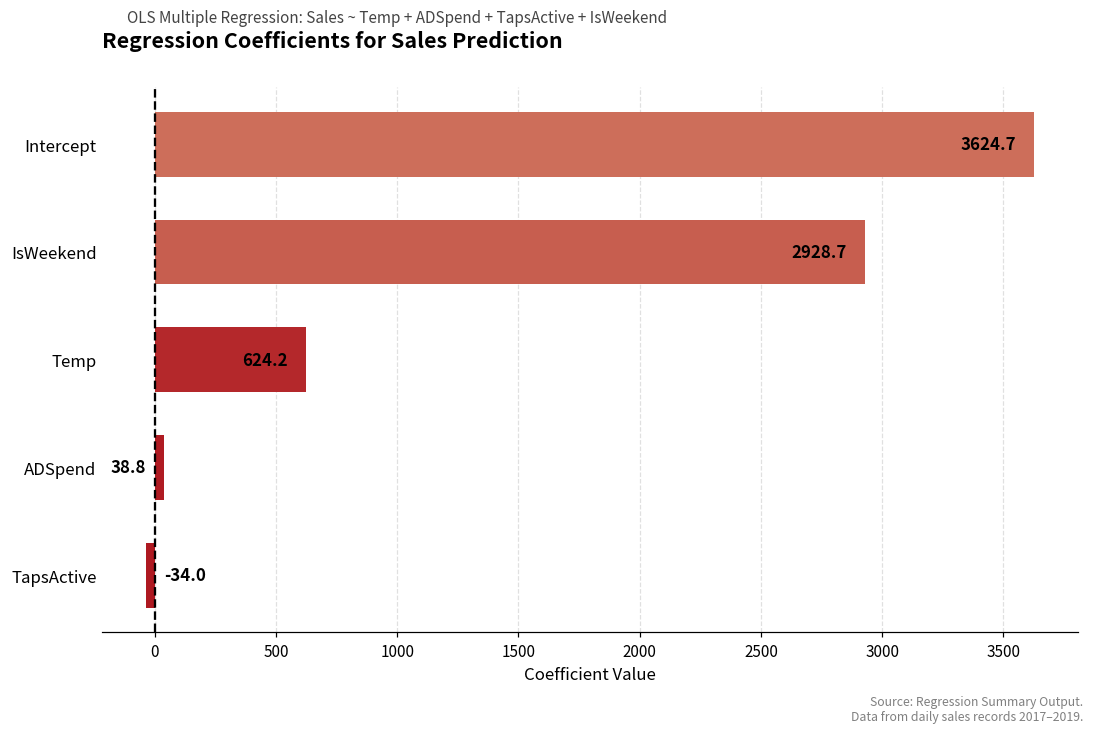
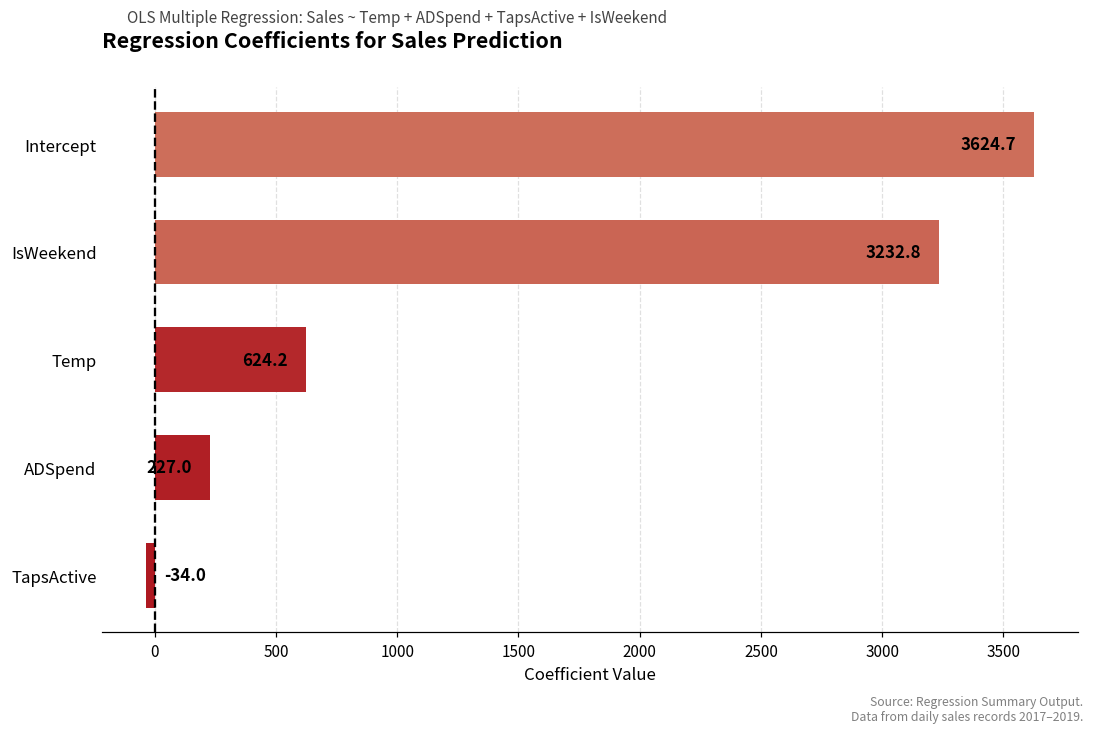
  {
    "Intercept": 3624.7,
-   "IsWeekend": 2928.7,
+   "IsWeekend": 3232.8,
    "Temp": 624.2,
-   "ADSpend": 38.8,
+   "ADSpend": 227.0,
    "TapsActive": -34.0
  }
